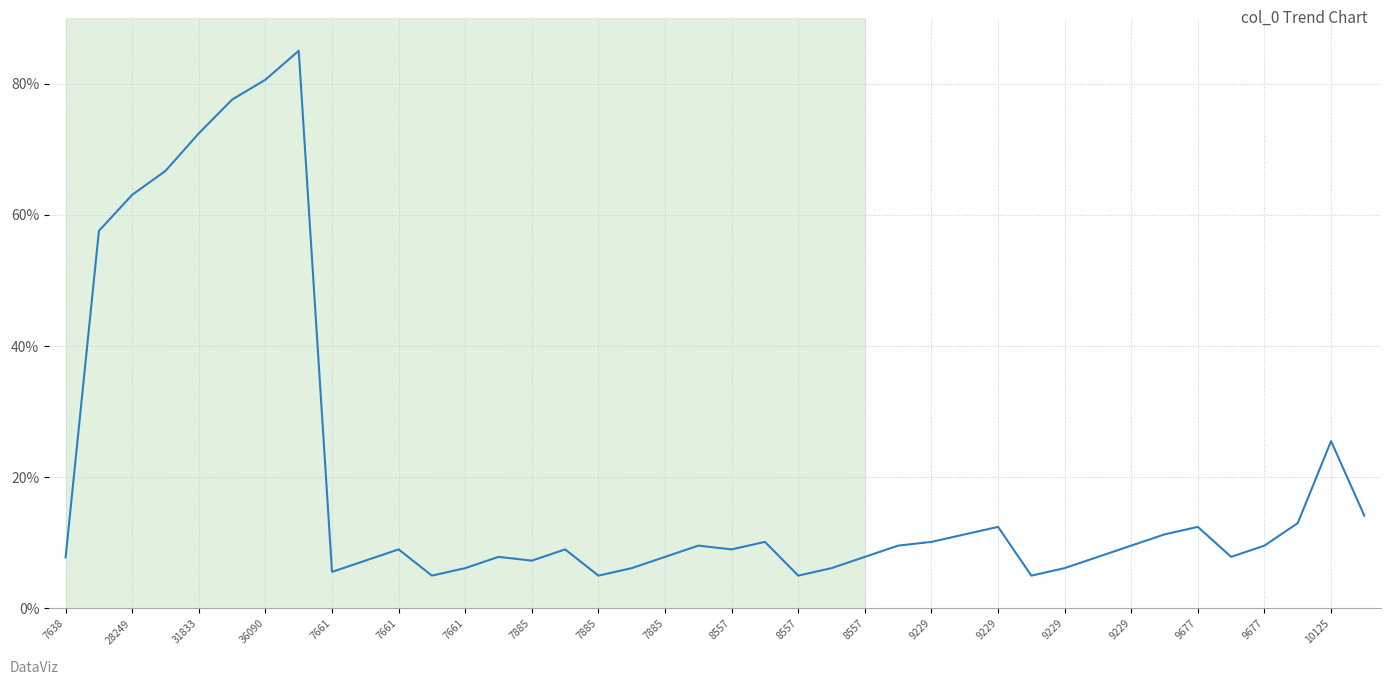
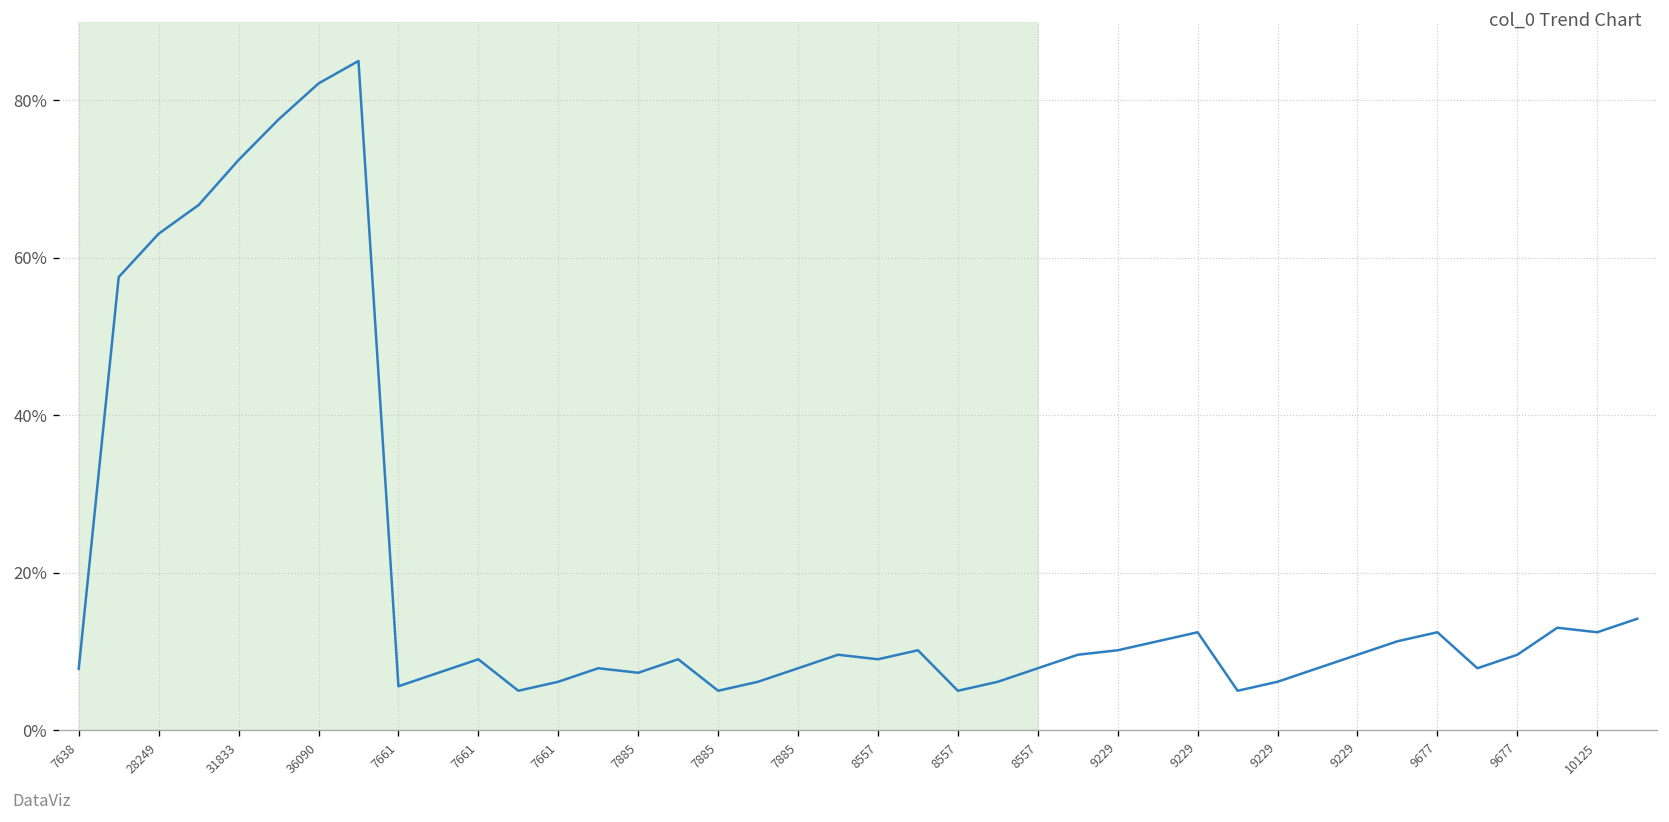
  {
    "7638": "8%",
    "28249": "63%",
    "31833": "72%",
-   "36090": "81%",
-   "10125": "26%"
+   "36090": "82%",
+   "10125": "12%"
  }
